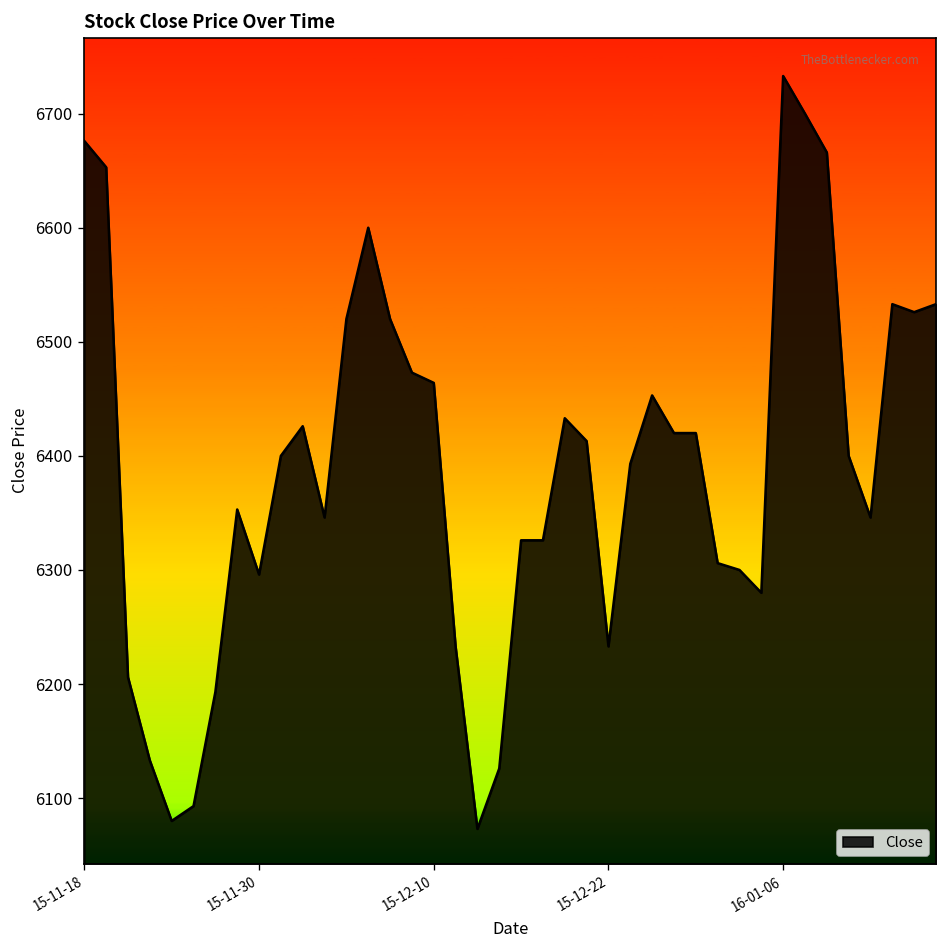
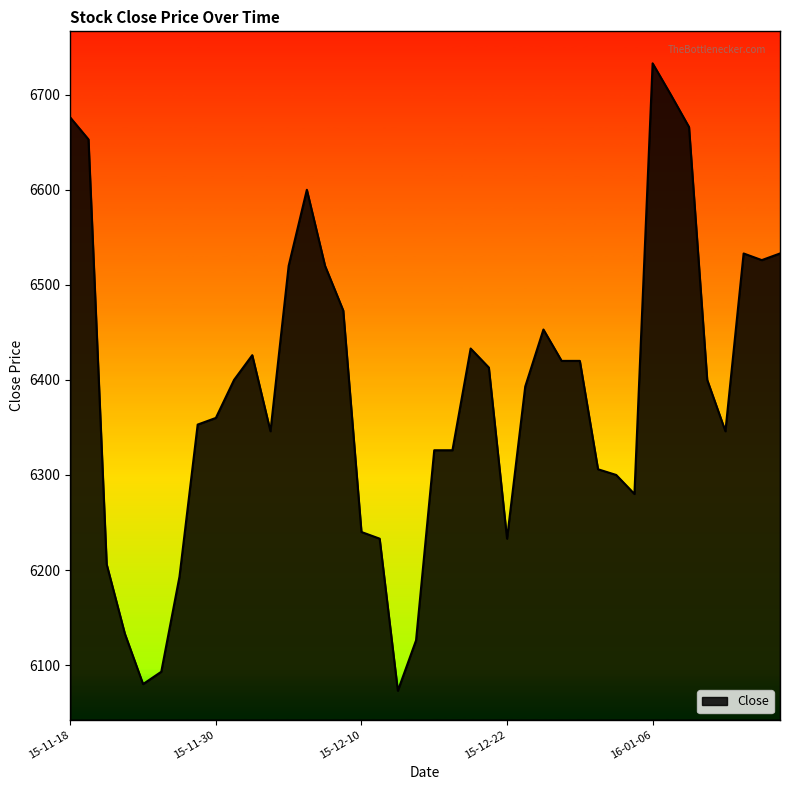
  {
    "15-11-18": 6680,
-   "15-11-30": 6300,
-   "15-12-10": 6460,
+   "15-11-30": 6360,
+   "15-12-10": 6240,
    "15-12-22": 6230,
    "16-01-06": 6730
  }
